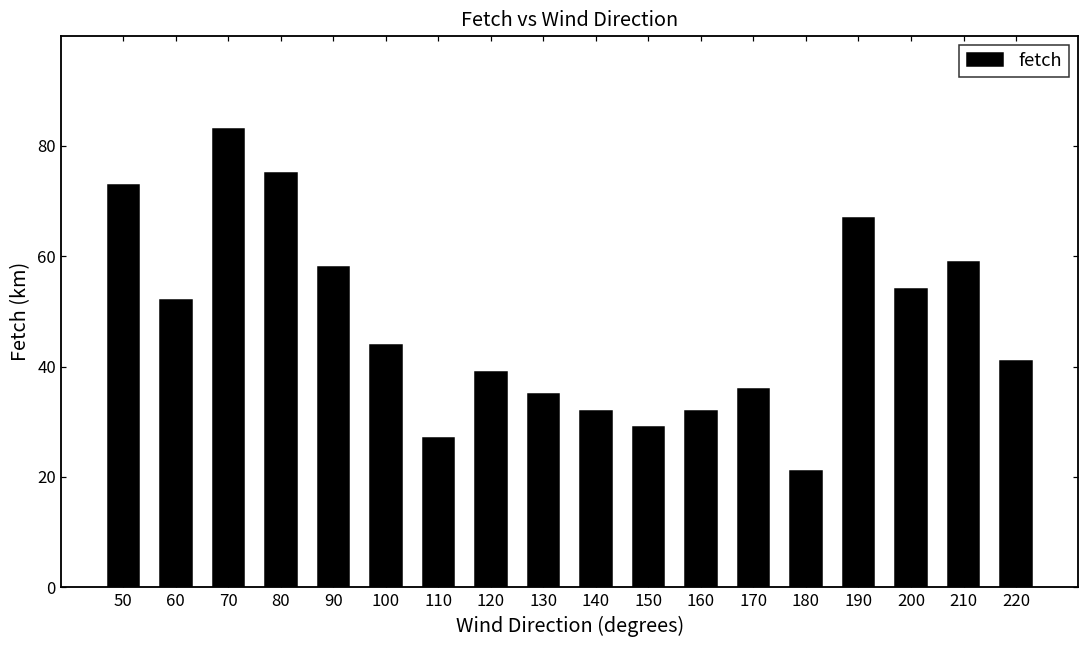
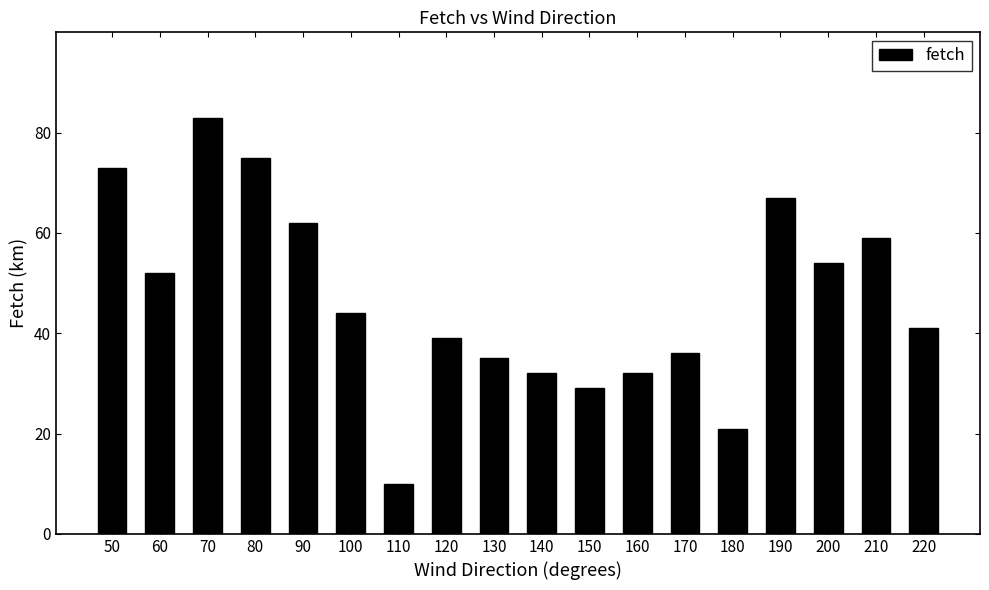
  {
    "50": 73,
    "60": 52,
    "70": 83,
    "80": 75,
-   "90": 58,
+   "90": 62,
    "100": 44,
-   "110": 27,
+   "110": 10,
    "120": 39,
    "130": 35,
    "140": 32,
    "150": 29,
    "160": 32,
    "170": 36,
    "180": 21,
    "190": 67,
    "200": 54,
    "210": 59,
    "220": 41
  }
